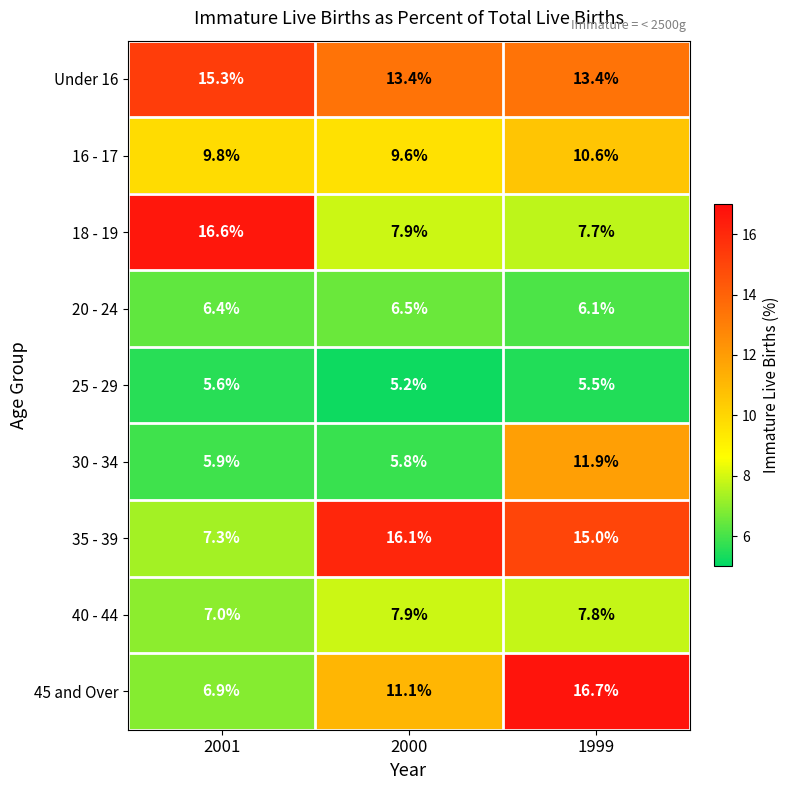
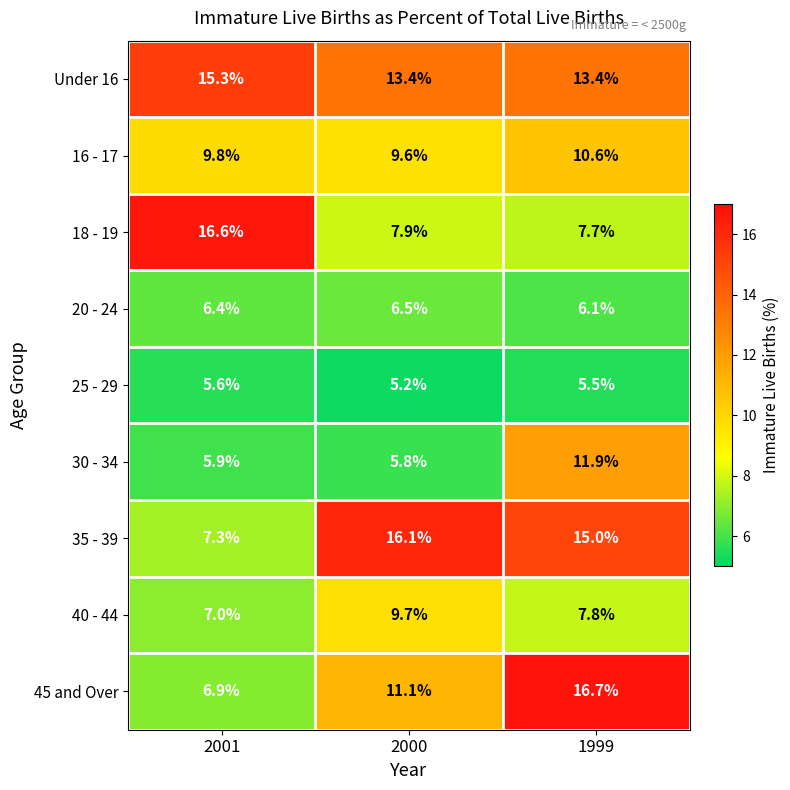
  {
    "Under 16": {
      "2001": "15.3%",
      "2000": "13.4%",
      "1999": "13.4%"
    },
    "16 - 17": {
      "2001": "9.8%",
      "2000": "9.6%",
      "1999": "10.6%"
    },
    "18 - 19": {
      "2001": "16.6%",
      "2000": "7.9%",
      "1999": "7.7%"
    },
    "20 - 24": {
      "2001": "6.4%",
      "2000": "6.5%",
      "1999": "6.1%"
    },
    "25 - 29": {
      "2001": "5.6%",
      "2000": "5.2%",
      "1999": "5.5%"
    },
    "30 - 34": {
      "2001": "5.9%",
      "2000": "5.8%",
      "1999": "11.9%"
    },
    "35 - 39": {
      "2001": "7.3%",
      "2000": "16.1%",
      "1999": "15.0%"
    },
    "40 - 44": {
      "2001": "7.0%",
-     "2000": "7.9%",
+     "2000": "9.7%",
      "1999": "7.8%"
    },
    "45 and Over": {
      "2001": "6.9%",
      "2000": "11.1%",
      "1999": "16.7%"
    }
  }
